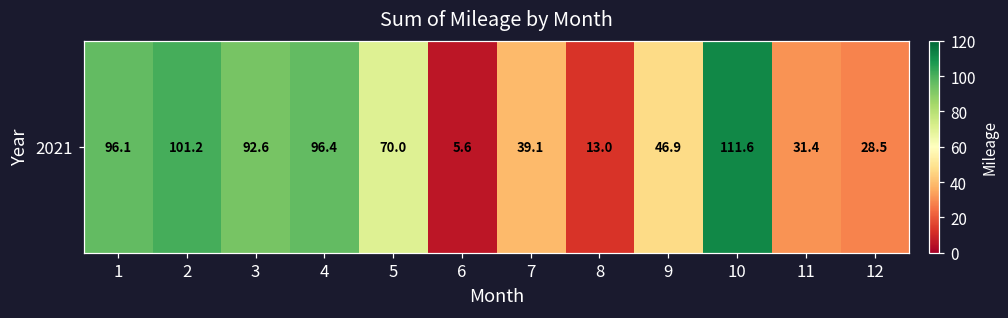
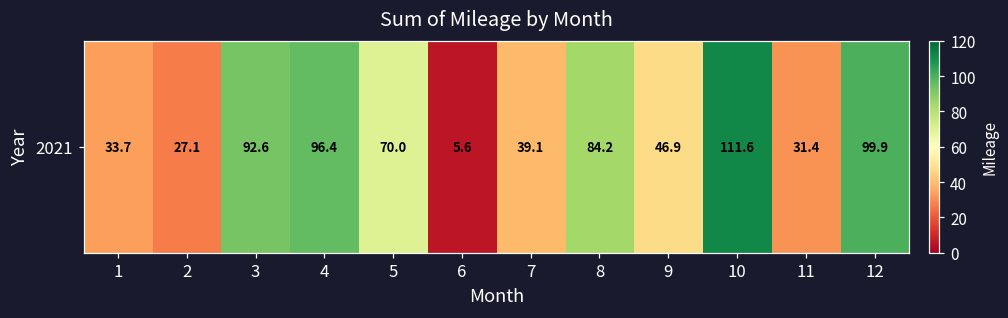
  {
    "2021": {
-     "1": 96.1,
-     "2": 101.2,
+     "1": 33.7,
+     "2": 27.1,
      "3": 92.6,
      "4": 96.4,
      "5": 70.0,
      "6": 5.6,
      "7": 39.1,
-     "8": 13.0,
+     "8": 84.2,
      "9": 46.9,
      "10": 111.6,
      "11": 31.4,
-     "12": 28.5
+     "12": 99.9
    }
  }
